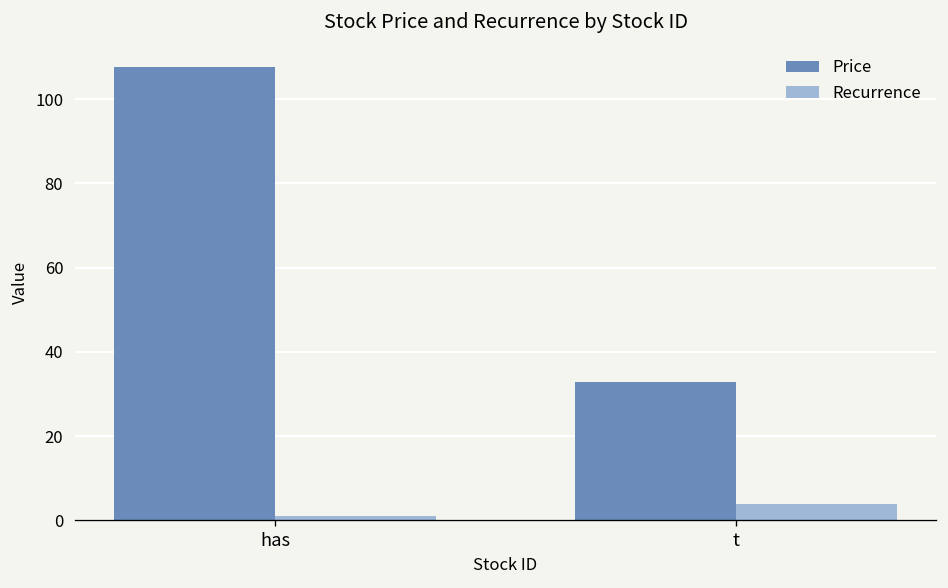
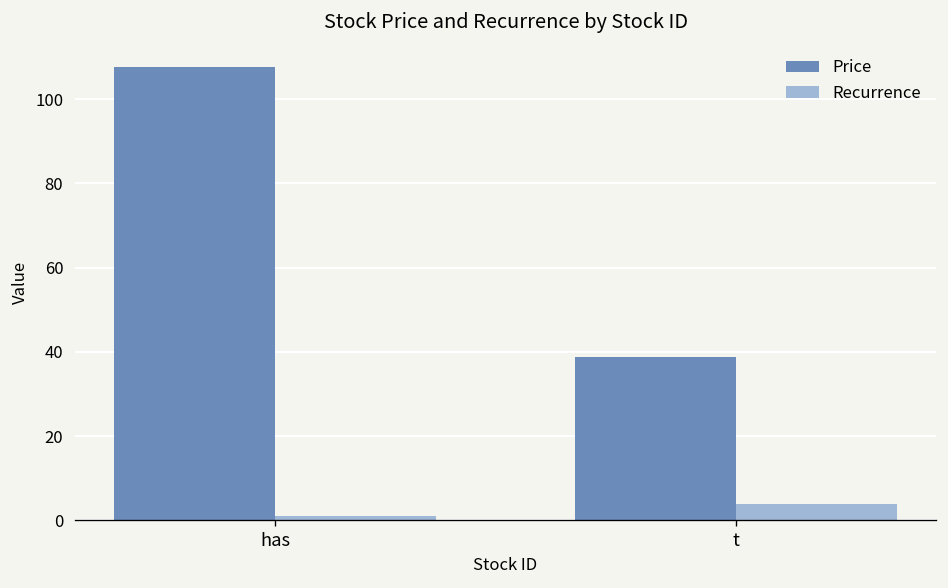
  {
    "Price": {
      "has": 108,
-     "t": 33
+     "t": 39
    },
    "Recurrence": {
      "has": 1,
      "t": 4
    }
  }
